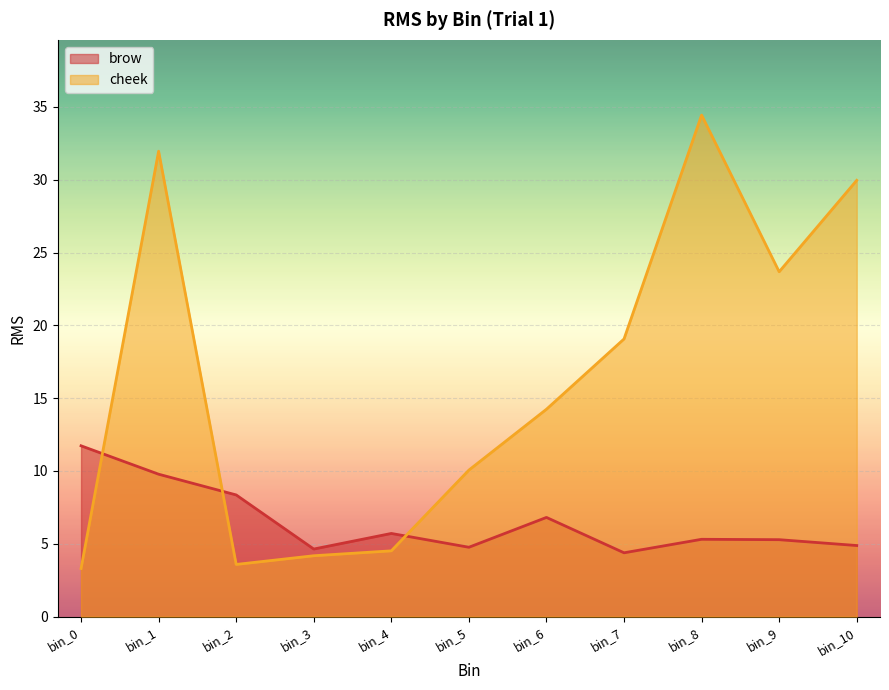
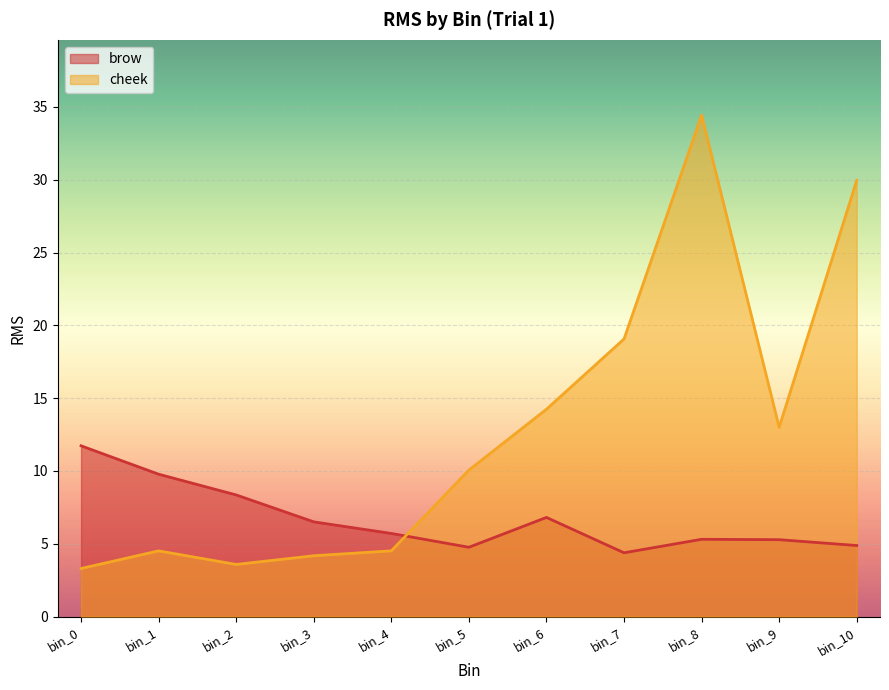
  {
    "brow": {
      "bin_0": 11.7,
      "bin_1": 9.8,
      "bin_2": 8.4,
-     "bin_3": 4.6,
+     "bin_3": 6.5,
      "bin_4": 5.7,
      "bin_5": 4.8,
      "bin_6": 6.8,
      "bin_7": 4.4,
      "bin_8": 5.3,
      "bin_9": 5.3,
      "bin_10": 4.9
    },
    "cheek": {
      "bin_0": 3.3,
-     "bin_1": 32.0,
+     "bin_1": 4.5,
      "bin_2": 3.6,
      "bin_3": 4.2,
      "bin_4": 4.5,
      "bin_5": 10.1,
      "bin_6": 14.2,
      "bin_7": 19.1,
      "bin_8": 34.4,
-     "bin_9": 23.7,
+     "bin_9": 13.0,
      "bin_10": 30.0
    }
  }
